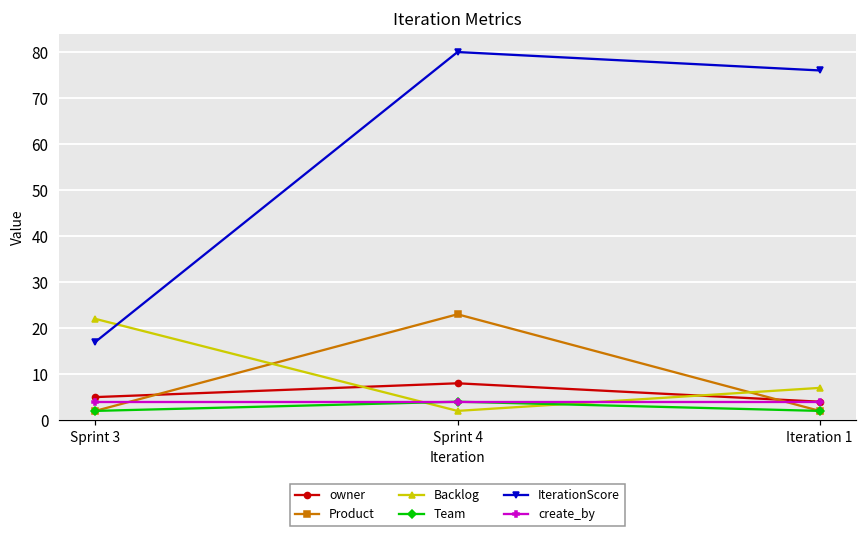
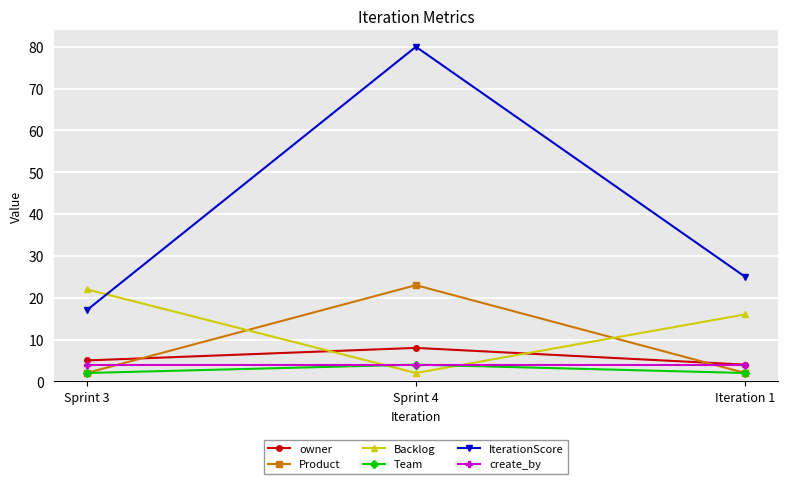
  {
    "owner": {
      "Sprint 3": 5,
      "Sprint 4": 8
    },
    "Product": {
      "Sprint 4": 23
    },
    "Backlog": {
      "Sprint 3": 22,
      "Sprint 4": 2,
-     "Iteration 1": 7
+     "Iteration 1": 16
    },
    "IterationScore": {
      "Sprint 3": 17,
      "Sprint 4": 80,
-     "Iteration 1": 76
+     "Iteration 1": 25
    },
    "create_by": {
      "Sprint 3": 4
    }
  }
